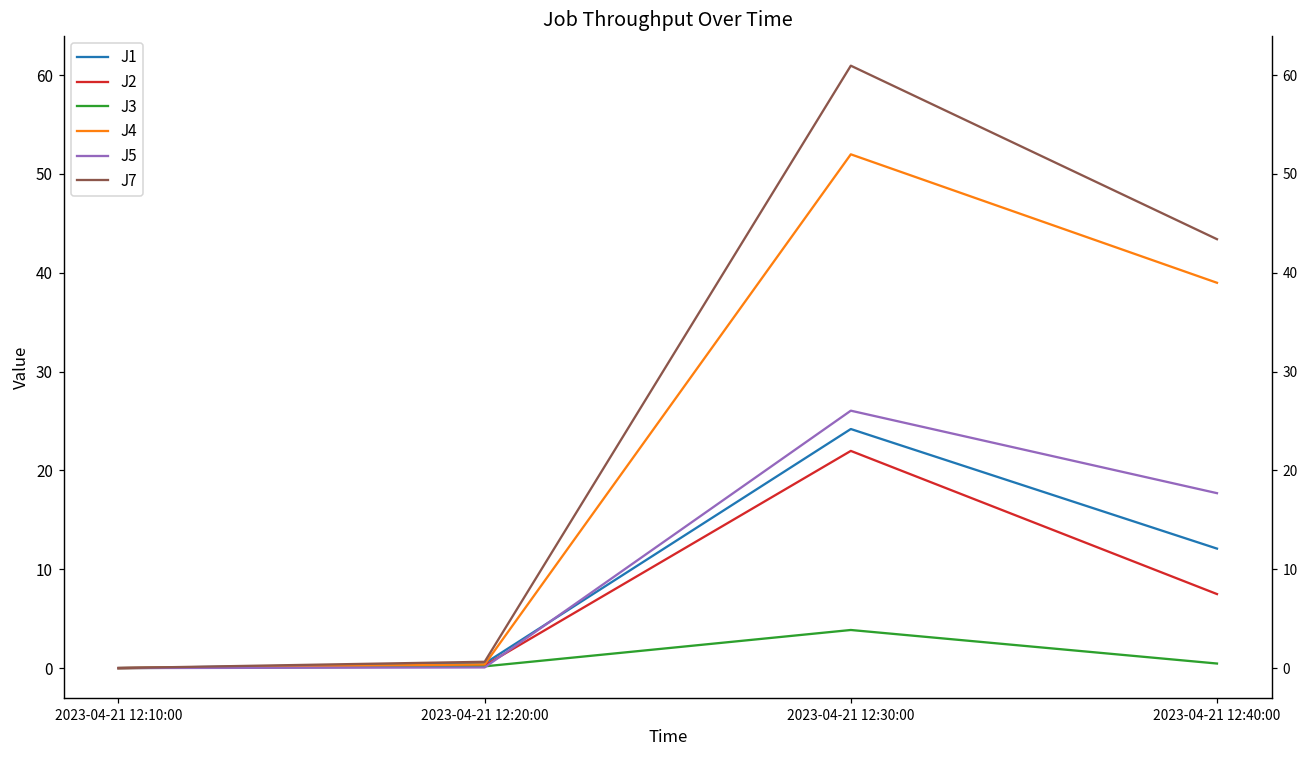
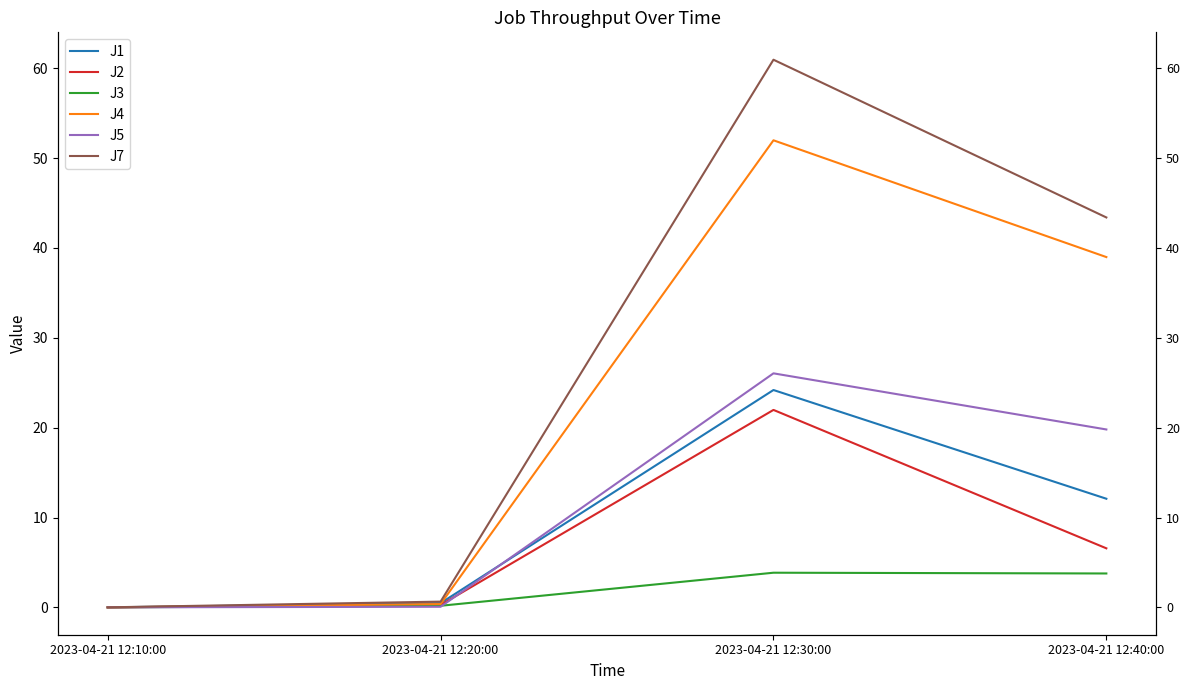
  {
    "J1": {
      "2023-04-21 12:30:00": 24,
      "2023-04-21 12:40:00": 12
    },
    "J2": {
      "2023-04-21 12:30:00": 22,
-     "2023-04-21 12:40:00": 7.5
+     "2023-04-21 12:40:00": 6.6
    },
    "J3": {
      "2023-04-21 12:30:00": 4,
-     "2023-04-21 12:40:00": 0
+     "2023-04-21 12:40:00": 4
    },
    "J4": {
      "2023-04-21 12:30:00": 52,
      "2023-04-21 12:40:00": 39
    },
    "J5": {
      "2023-04-21 12:30:00": 26,
-     "2023-04-21 12:40:00": 18
+     "2023-04-21 12:40:00": 20
    },
    "J7": {
      "2023-04-21 12:30:00": 61,
      "2023-04-21 12:40:00": 43
    }
  }
